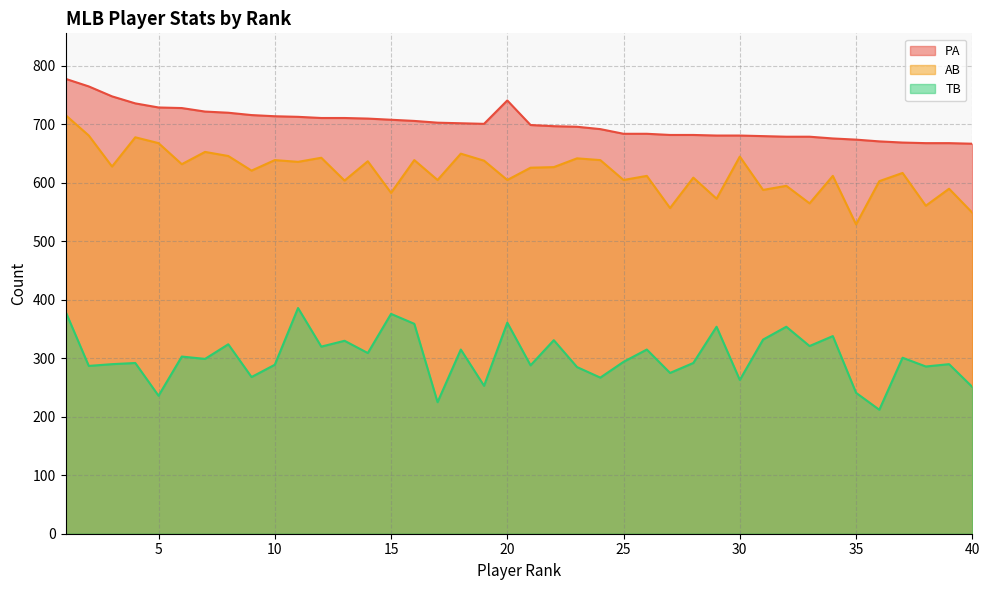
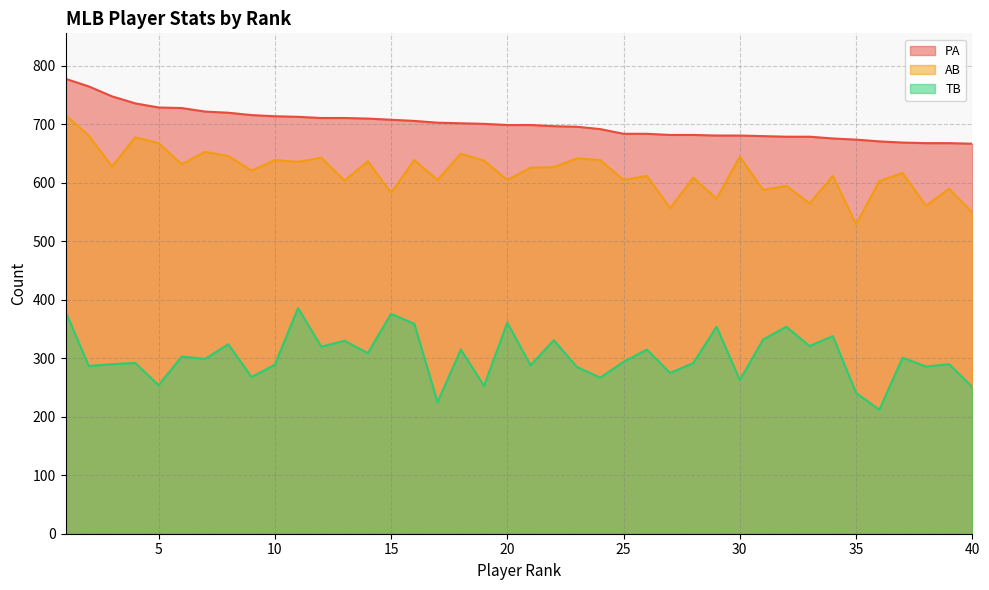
  {
    "PA": {
      "5": 730,
      "10": 710,
      "15": 710,
-     "20": 740,
+     "20": 700,
      "25": 680,
      "30": 680,
      "35": 670,
      "40": 670
    },
    "AB": {
      "5": 670,
      "10": 640,
      "15": 580,
      "20": 610,
      "25": 610,
      "30": 650,
      "35": 530,
      "40": 550
    },
    "TB": {
-     "5": 240,
+     "5": 250,
      "10": 290,
      "15": 380,
      "20": 360,
      "25": 290,
      "30": 260,
      "35": 240,
      "40": 250
    }
  }
